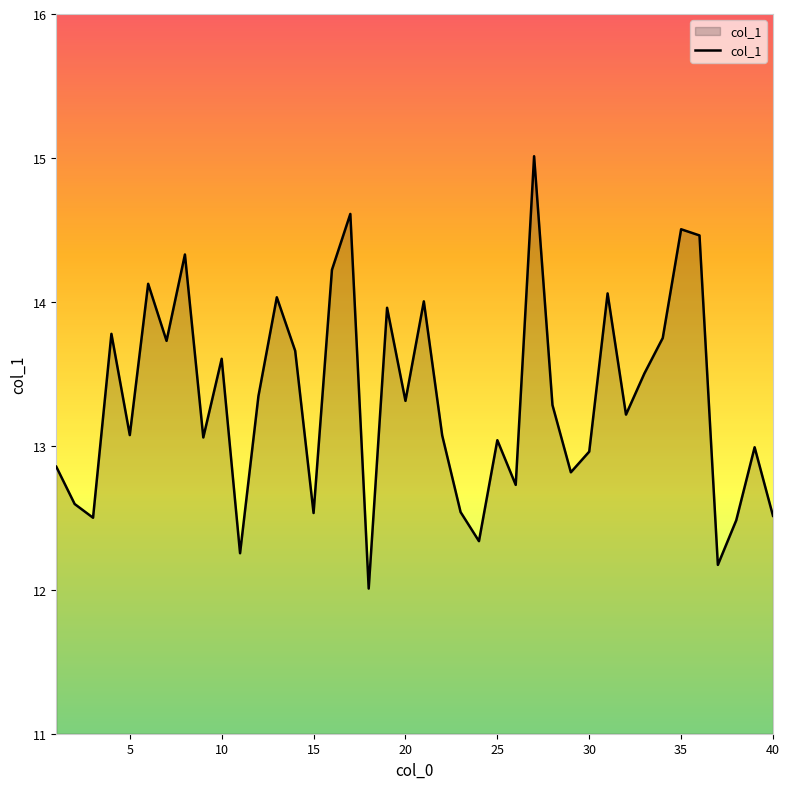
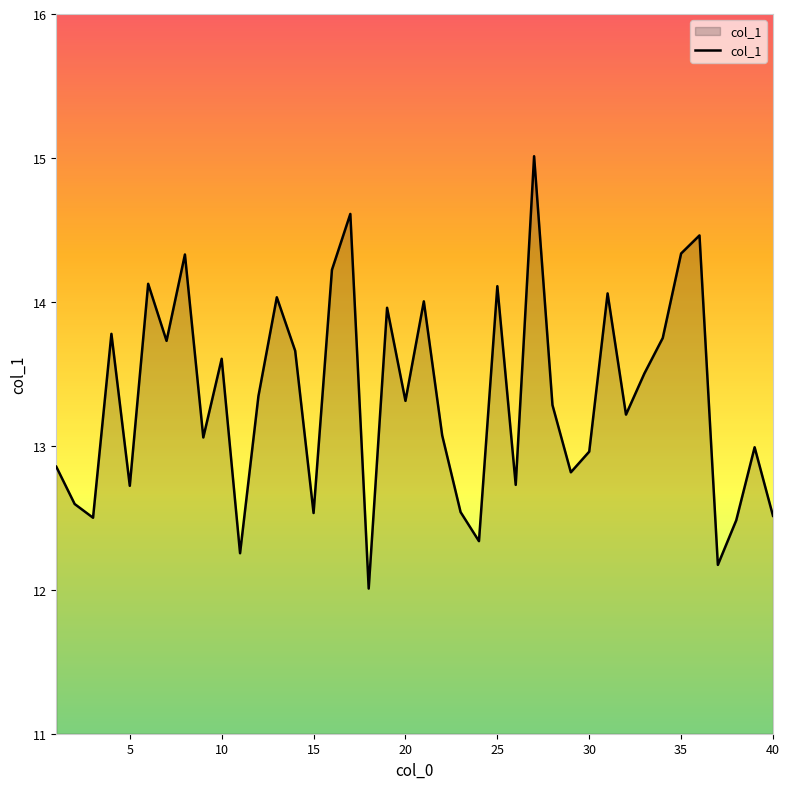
  {
-   "5": 13.07,
+   "5": 12.72,
    "10": 13.60,
    "15": 12.53,
    "20": 13.31,
-   "25": 13.04,
+   "25": 14.11,
    "30": 12.96,
-   "35": 14.50,
+   "35": 14.34,
    "40": 12.51
  }
